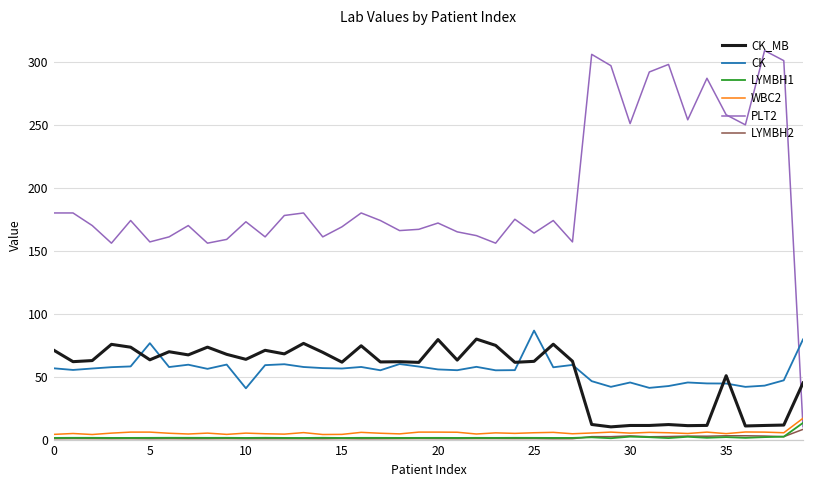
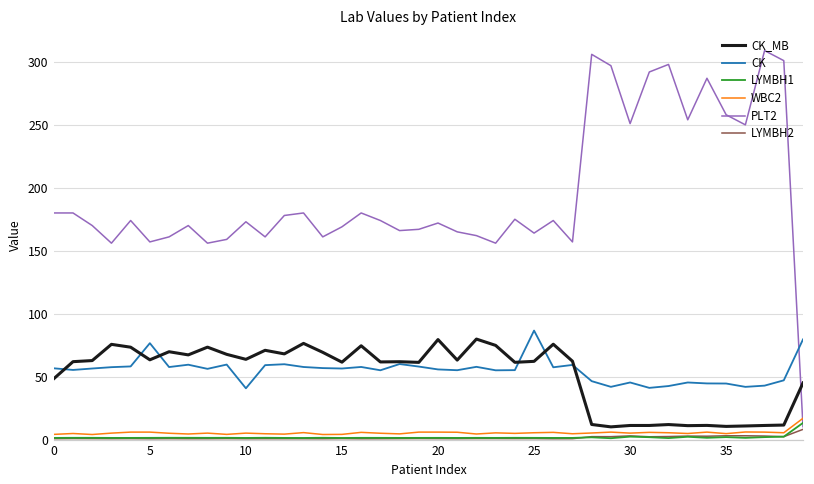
  {
    "CK_MB": {
-     "0": 71,
+     "0": 48,
      "5": 63,
      "10": 64,
      "15": 61,
      "20": 79,
      "25": 62,
      "30": 11,
-     "35": 51
+     "35": 10
    },
    "CK": {
      "0": 57,
      "5": 77,
      "10": 41,
      "15": 56,
      "20": 56,
      "25": 87,
      "30": 45,
      "35": 45
    },
    "WBC2": {
      "0": 4,
      "5": 6,
      "10": 5,
      "15": 4,
      "20": 6,
      "25": 5,
      "30": 5
    },
    "PLT2": {
      "0": 180,
      "5": 157,
      "10": 173,
      "15": 169,
      "20": 172,
      "25": 164,
      "30": 251,
      "35": 258
    }
  }
